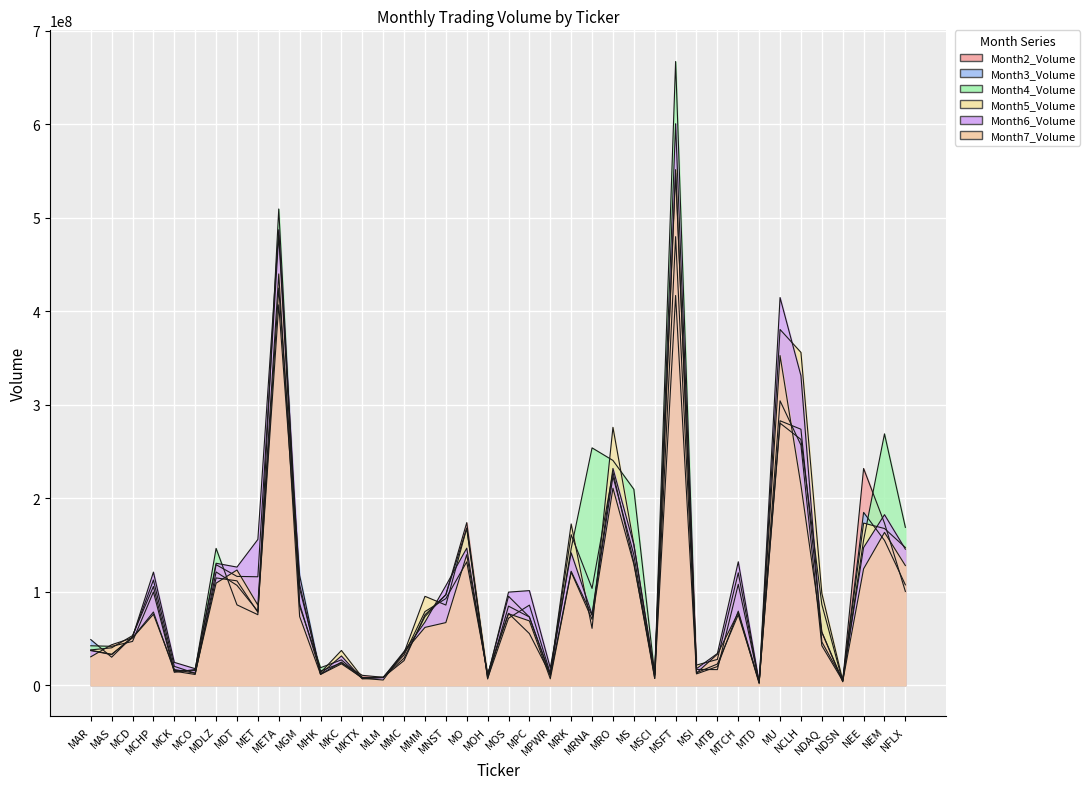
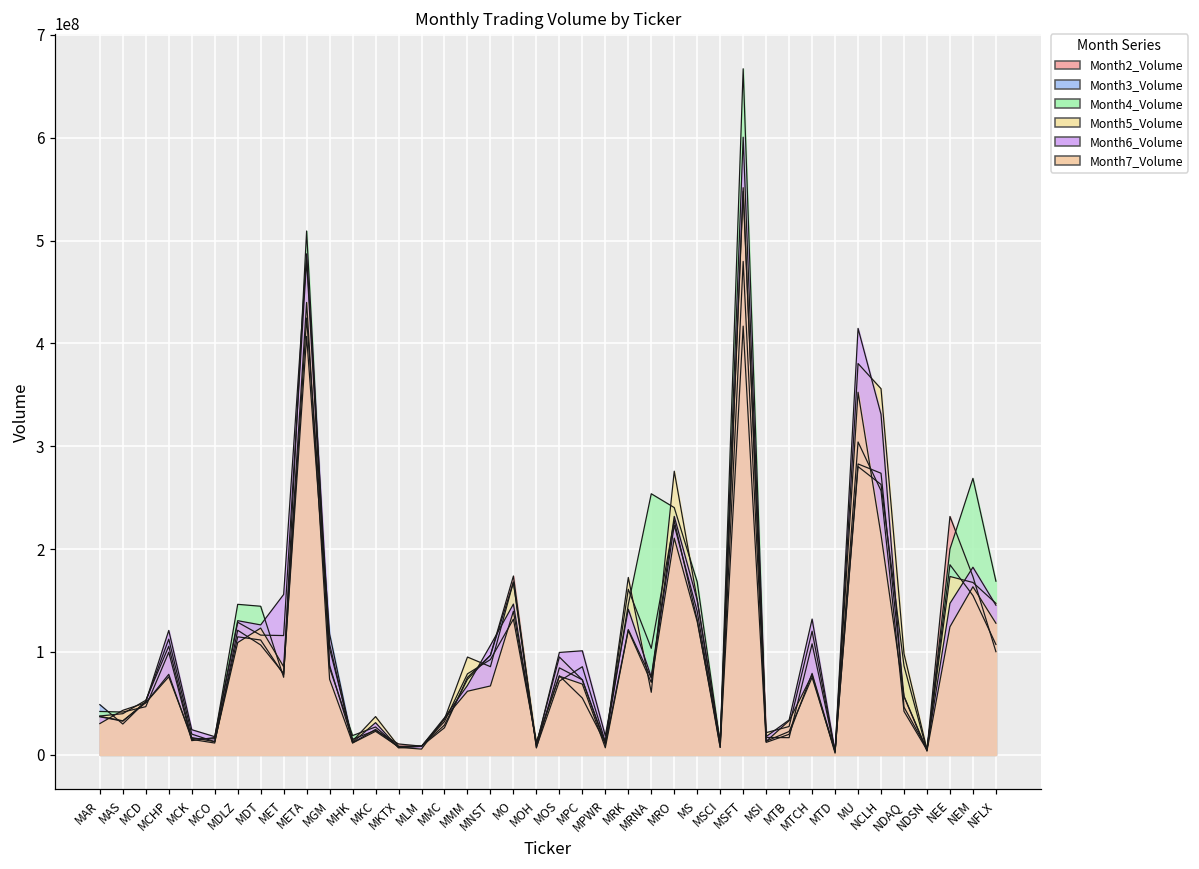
  {
    "Month4_Volume": {
      "MAR": 40000000,
      "MCD": 50000000,
      "MCHP": 100000000,
      "MDLZ": 150000000,
-     "MDT": 90000000,
+     "MDT": 140000000,
      "META": 510000000,
      "MHK": 20000000,
      "MMM": 80000000,
      "MNST": 90000000,
      "MO": 130000000,
      "MPC": 60000000,
      "MRK": 150000000,
      "MRNA": 250000000,
      "MRO": 240000000,
-     "MS": 210000000,
+     "MS": 170000000,
      "MSFT": 670000000,
      "MTB": 20000000,
      "NCLH": 260000000,
      "NDAQ": 90000000,
-     "NEE": 160000000,
+     "NEE": 200000000,
      "NEM": 270000000,
      "NFLX": 170000000
    }
  }
